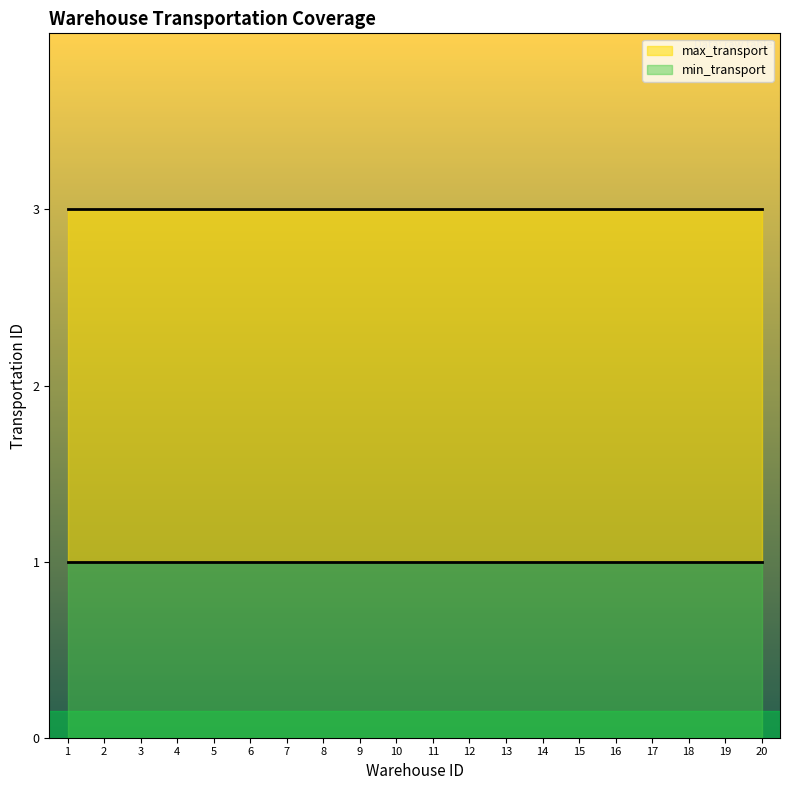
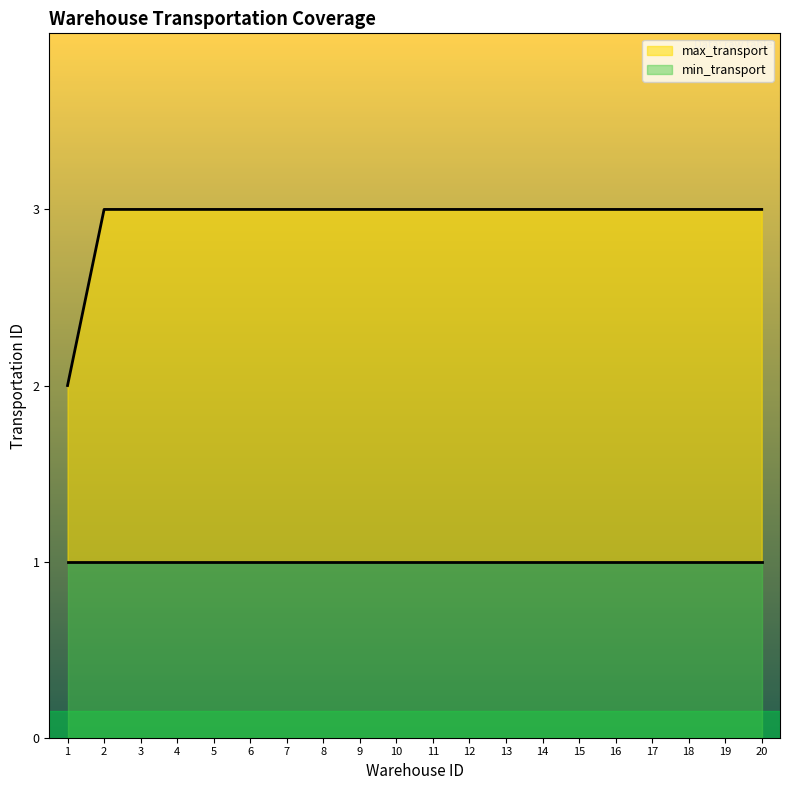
  {
    "min_transport": {
      "1": 1,
      "2": 1,
      "3": 1,
      "4": 1,
      "5": 1,
      "6": 1,
      "7": 1,
      "8": 1,
      "9": 1,
      "10": 1,
      "11": 1,
      "12": 1,
      "13": 1,
      "14": 1,
      "15": 1,
      "16": 1,
      "17": 1,
      "18": 1,
      "19": 1,
      "20": 1
    },
    "max_transport": {
-     "1": 3,
+     "1": 2,
      "2": 3,
      "3": 3,
      "4": 3,
      "5": 3,
      "6": 3,
      "7": 3,
      "8": 3,
      "9": 3,
      "10": 3,
      "11": 3,
      "12": 3,
      "13": 3,
      "14": 3,
      "15": 3,
      "16": 3,
      "17": 3,
      "18": 3,
      "19": 3,
      "20": 3
    }
  }
